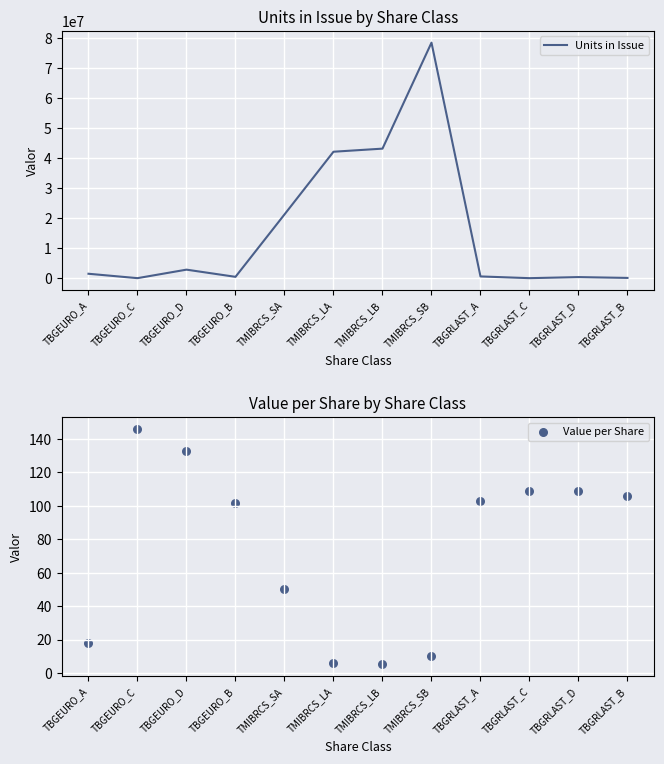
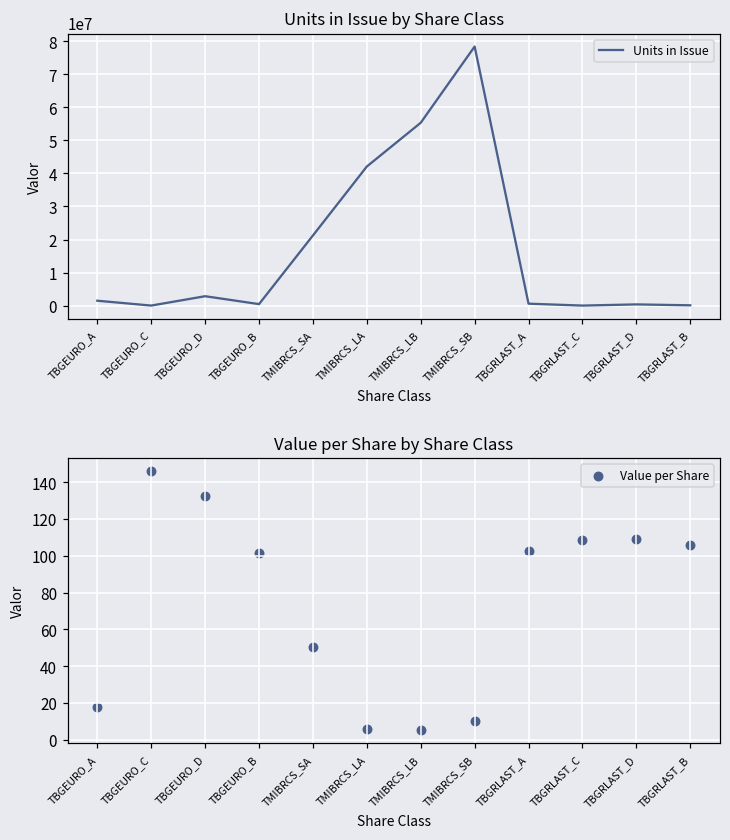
  {
    "Units in Issue by Share Class": {
      "TBGEURO_A": 1000000,
      "TBGEURO_C": 0,
      "TBGEURO_D": 3000000,
      "TBGEURO_B": 0,
      "TMIBRCS_SA": 21000000,
      "TMIBRCS_LA": 42000000,
-     "TMIBRCS_LB": 43000000,
+     "TMIBRCS_LB": 55000000,
      "TMIBRCS_SB": 78000000,
      "TBGRLAST_A": 1000000,
      "TBGRLAST_C": 0,
      "TBGRLAST_D": 0,
      "TBGRLAST_B": 0
    }
  }
